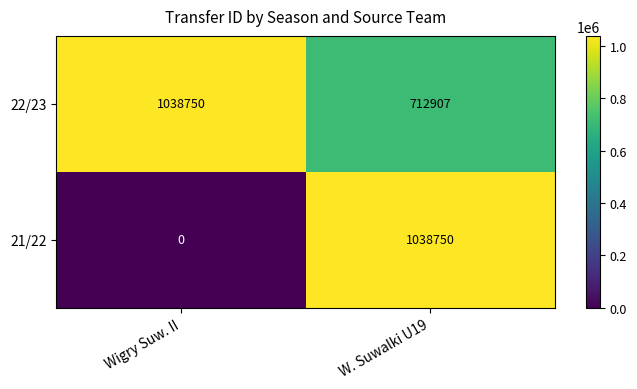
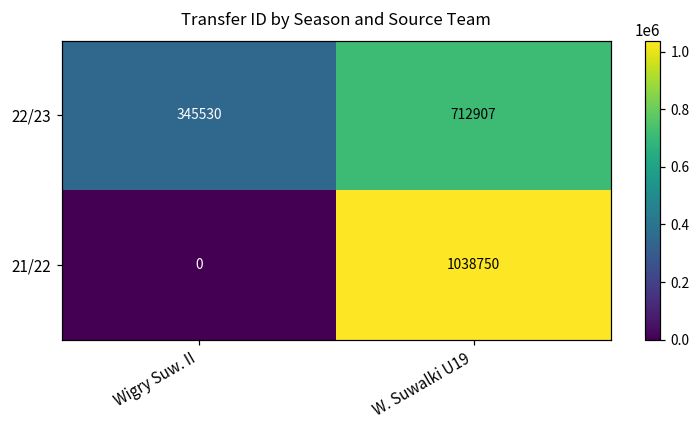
  {
    "22/23": {
-     "Wigry Suw. II": 1038750,
+     "Wigry Suw. II": 345530,
      "W. Suwalki U19": 712907
    },
    "21/22": {
      "Wigry Suw. II": 0,
      "W. Suwalki U19": 1038750
    }
  }
